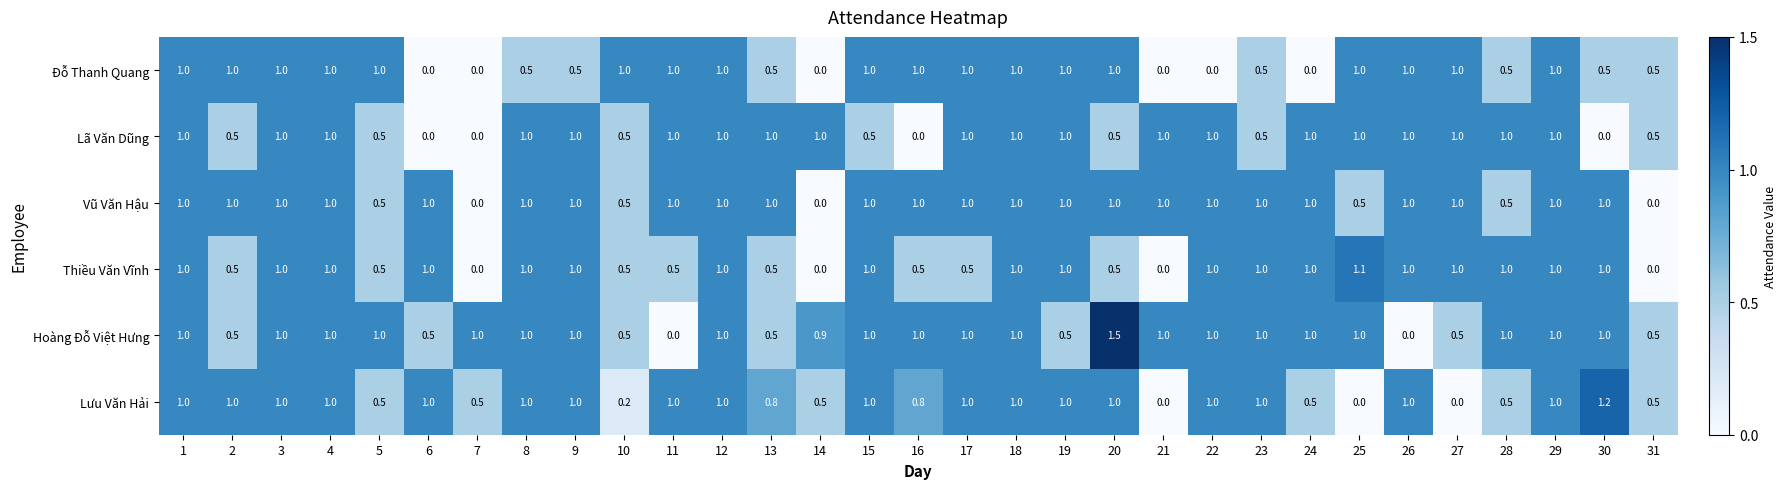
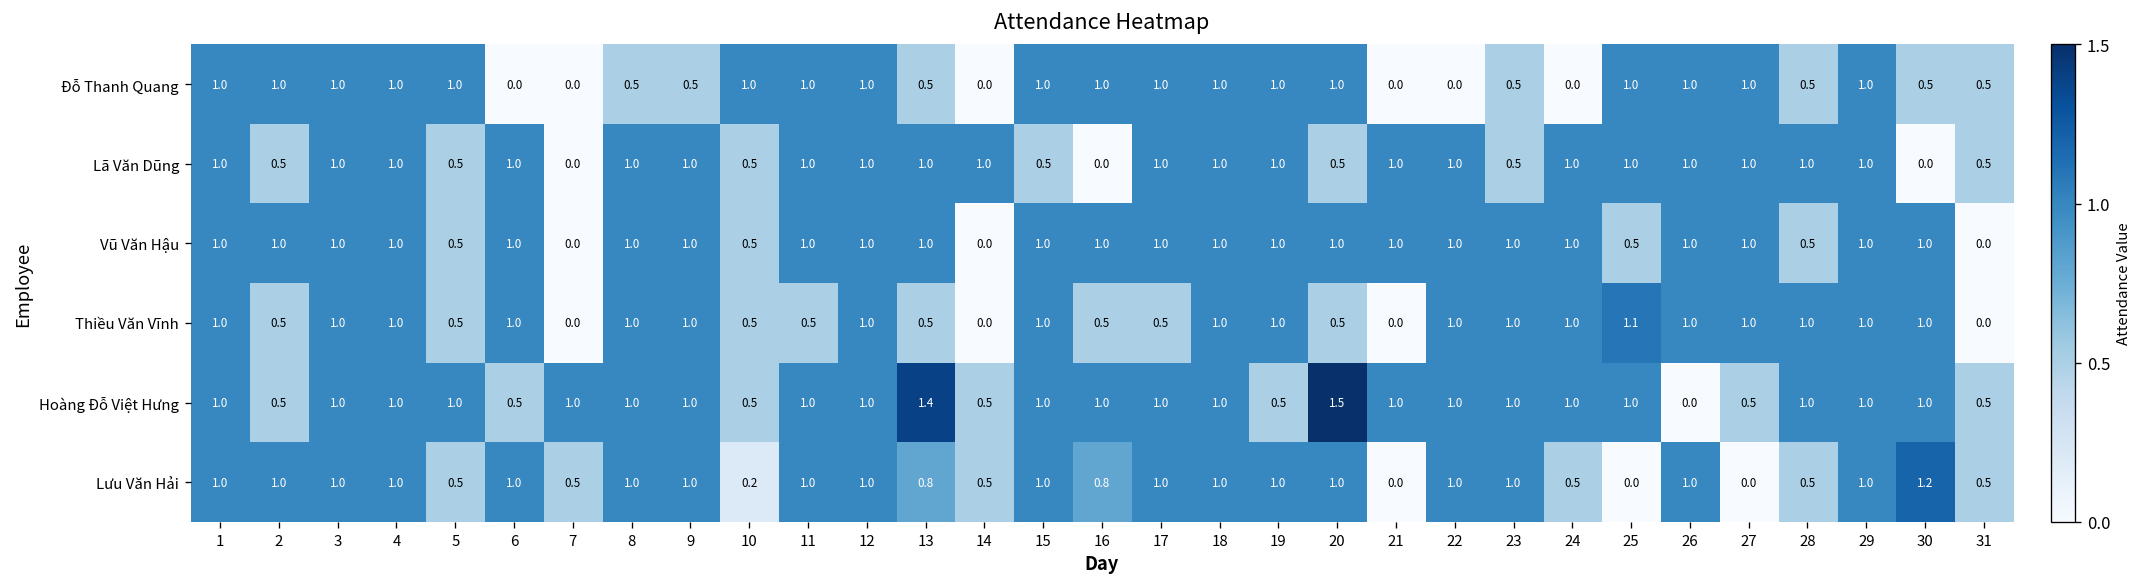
  {
    "Đỗ Thanh Quang": {
      "1": 1.0,
      "2": 1.0,
      "3": 1.0,
      "4": 1.0,
      "5": 1.0,
      "6": 0.0,
      "7": 0.0,
      "8": 0.5,
      "9": 0.5,
      "10": 1.0,
      "11": 1.0,
      "12": 1.0,
      "13": 0.5,
      "14": 0.0,
      "15": 1.0,
      "16": 1.0,
      "17": 1.0,
      "18": 1.0,
      "19": 1.0,
      "20": 1.0,
      "21": 0.0,
      "22": 0.0,
      "23": 0.5,
      "24": 0.0,
      "25": 1.0,
      "26": 1.0,
      "27": 1.0,
      "28": 0.5,
      "29": 1.0,
      "30": 0.5,
      "31": 0.5
    },
    "Lã Văn Dũng": {
      "1": 1.0,
      "2": 0.5,
      "3": 1.0,
      "4": 1.0,
      "5": 0.5,
-     "6": 0.0,
+     "6": 1.0,
      "7": 0.0,
      "8": 1.0,
      "9": 1.0,
      "10": 0.5,
      "11": 1.0,
      "12": 1.0,
      "13": 1.0,
      "14": 1.0,
      "15": 0.5,
      "16": 0.0,
      "17": 1.0,
      "18": 1.0,
      "19": 1.0,
      "20": 0.5,
      "21": 1.0,
      "22": 1.0,
      "23": 0.5,
      "24": 1.0,
      "25": 1.0,
      "26": 1.0,
      "27": 1.0,
      "28": 1.0,
      "29": 1.0,
      "30": 0.0,
      "31": 0.5
    },
    "Vũ Văn Hậu": {
      "1": 1.0,
      "2": 1.0,
      "3": 1.0,
      "4": 1.0,
      "5": 0.5,
      "6": 1.0,
      "7": 0.0,
      "8": 1.0,
      "9": 1.0,
      "10": 0.5,
      "11": 1.0,
      "12": 1.0,
      "13": 1.0,
      "14": 0.0,
      "15": 1.0,
      "16": 1.0,
      "17": 1.0,
      "18": 1.0,
      "19": 1.0,
      "20": 1.0,
      "21": 1.0,
      "22": 1.0,
      "23": 1.0,
      "24": 1.0,
      "25": 0.5,
      "26": 1.0,
      "27": 1.0,
      "28": 0.5,
      "29": 1.0,
      "30": 1.0,
      "31": 0.0
    },
    "Thiều Văn Vĩnh": {
      "1": 1.0,
      "2": 0.5,
      "3": 1.0,
      "4": 1.0,
      "5": 0.5,
      "6": 1.0,
      "7": 0.0,
      "8": 1.0,
      "9": 1.0,
      "10": 0.5,
      "11": 0.5,
      "12": 1.0,
      "13": 0.5,
      "14": 0.0,
      "15": 1.0,
      "16": 0.5,
      "17": 0.5,
      "18": 1.0,
      "19": 1.0,
      "20": 0.5,
      "21": 0.0,
      "22": 1.0,
      "23": 1.0,
      "24": 1.0,
      "25": 1.1,
      "26": 1.0,
      "27": 1.0,
      "28": 1.0,
      "29": 1.0,
      "30": 1.0,
      "31": 0.0
    },
    "Hoàng Đỗ Việt Hưng": {
      "1": 1.0,
      "2": 0.5,
      "3": 1.0,
      "4": 1.0,
      "5": 1.0,
      "6": 0.5,
      "7": 1.0,
      "8": 1.0,
      "9": 1.0,
      "10": 0.5,
-     "11": 0.0,
+     "11": 1.0,
      "12": 1.0,
-     "13": 0.5,
-     "14": 0.9,
+     "13": 1.4,
+     "14": 0.5,
      "15": 1.0,
      "16": 1.0,
      "17": 1.0,
      "18": 1.0,
      "19": 0.5,
      "20": 1.5,
      "21": 1.0,
      "22": 1.0,
      "23": 1.0,
      "24": 1.0,
      "25": 1.0,
      "26": 0.0,
      "27": 0.5,
      "28": 1.0,
      "29": 1.0,
      "30": 1.0,
      "31": 0.5
    },
    "Lưu Văn Hải": {
      "1": 1.0,
      "2": 1.0,
      "3": 1.0,
      "4": 1.0,
      "5": 0.5,
      "6": 1.0,
      "7": 0.5,
      "8": 1.0,
      "9": 1.0,
      "10": 0.2,
      "11": 1.0,
      "12": 1.0,
      "13": 0.8,
      "14": 0.5,
      "15": 1.0,
      "16": 0.8,
      "17": 1.0,
      "18": 1.0,
      "19": 1.0,
      "20": 1.0,
      "21": 0.0,
      "22": 1.0,
      "23": 1.0,
      "24": 0.5,
      "25": 0.0,
      "26": 1.0,
      "27": 0.0,
      "28": 0.5,
      "29": 1.0,
      "30": 1.2,
      "31": 0.5
    }
  }
